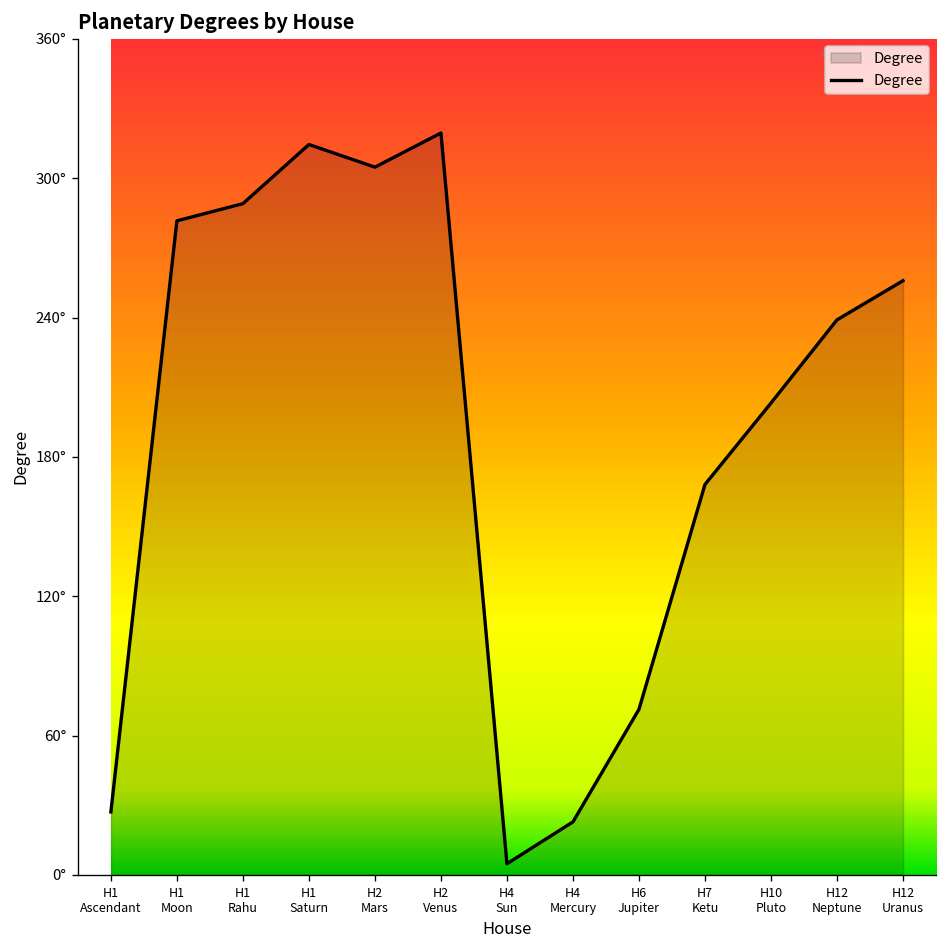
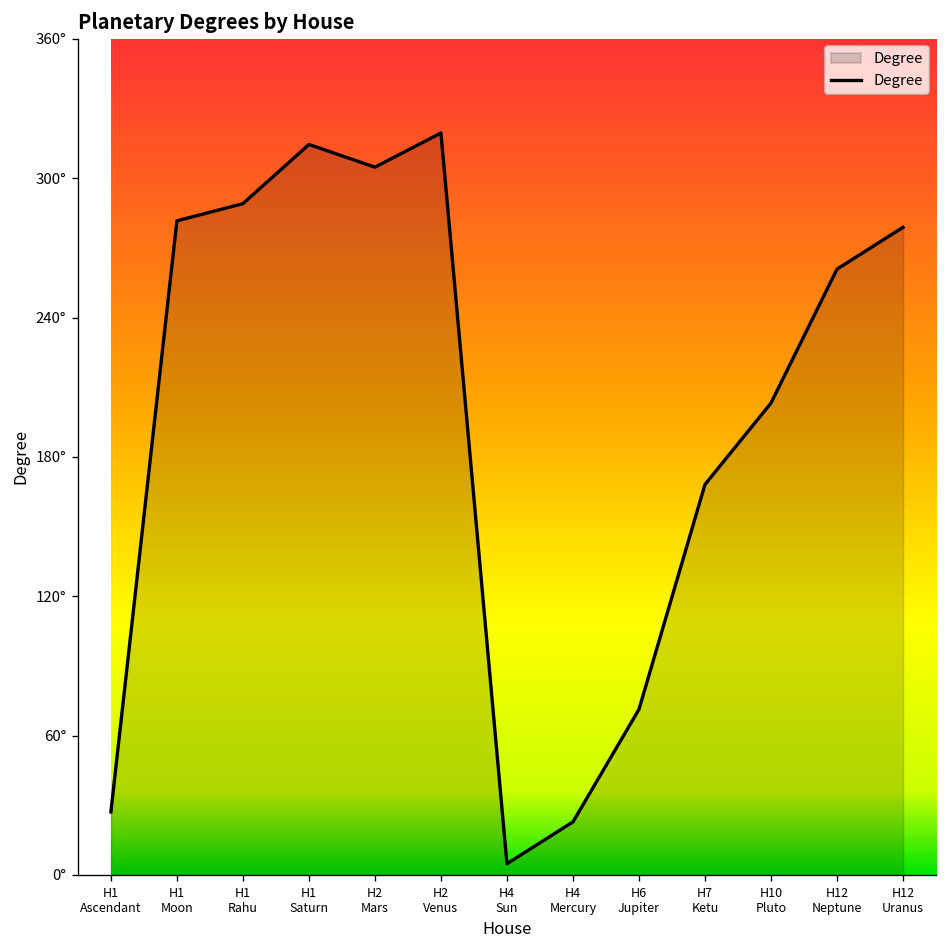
  {
    "H1 Ascendant": "27°",
    "H1 Moon": "282°",
    "H1 Rahu": "289°",
    "H1 Saturn": "315°",
    "H2 Mars": "305°",
    "H2 Venus": "319°",
    "H4 Sun": "5°",
    "H4 Mercury": "23°",
    "H6 Jupiter": "71°",
    "H7 Ketu": "168°",
    "H10 Pluto": "203°",
-   "H12 Neptune": "239°",
-   "H12 Uranus": "256°"
+   "H12 Neptune": "261°",
+   "H12 Uranus": "279°"
  }
